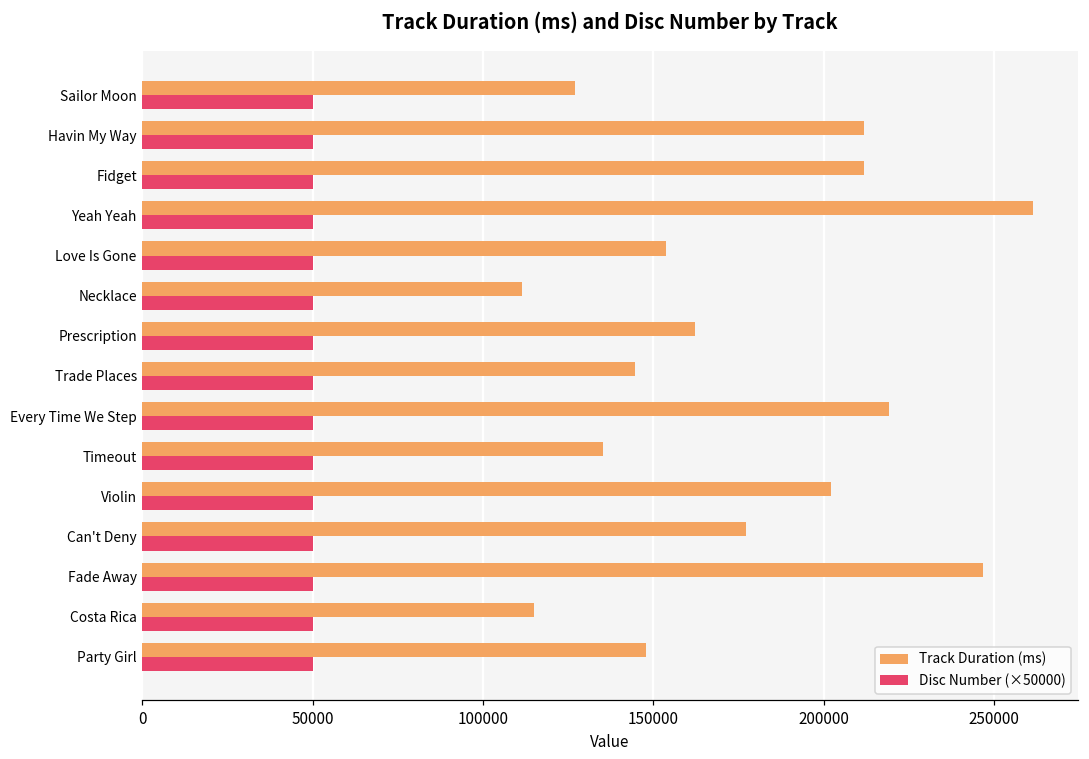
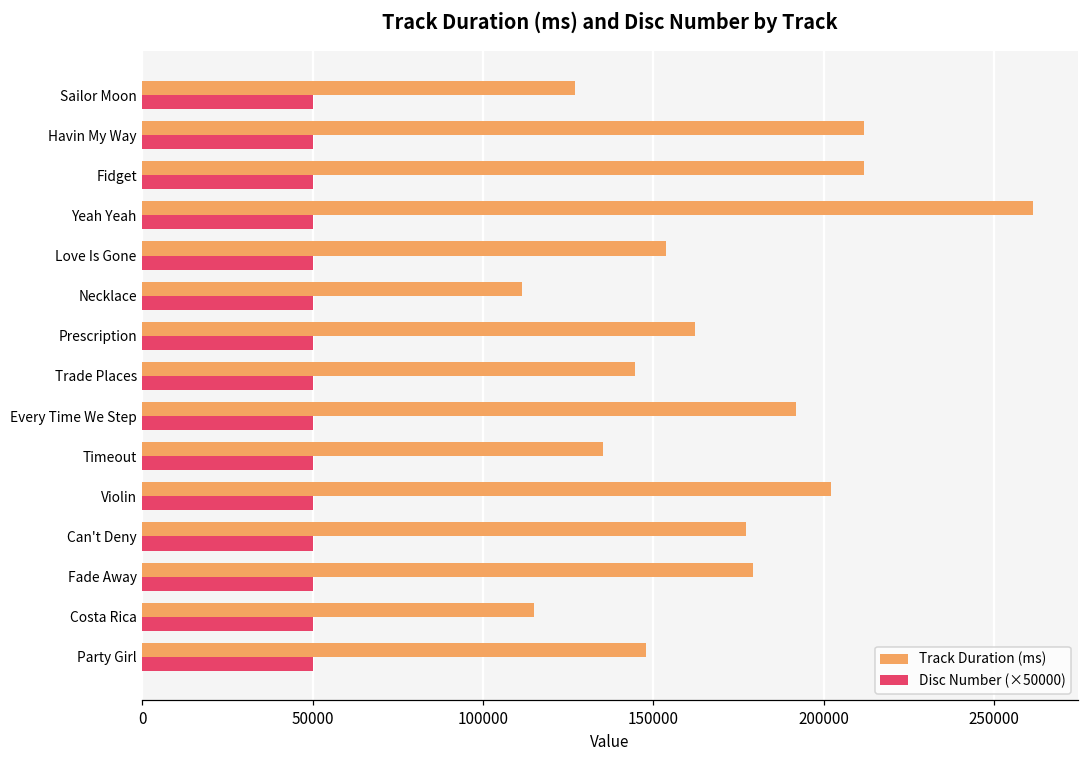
  {
    "Track Duration (ms)": {
      "Sailor Moon": 127000,
      "Havin My Way": 212000,
      "Fidget": 212000,
      "Yeah Yeah": 261000,
      "Love Is Gone": 154000,
      "Necklace": 111000,
      "Prescription": 162000,
      "Trade Places": 145000,
-     "Every Time We Step": 219000,
+     "Every Time We Step": 192000,
      "Timeout": 135000,
      "Violin": 202000,
      "Can't Deny": 177000,
-     "Fade Away": 247000,
+     "Fade Away": 179000,
      "Costa Rica": 115000,
      "Party Girl": 148000
    },
    "Disc Number (×50000)": {
      "Sailor Moon": 50000,
      "Havin My Way": 50000,
      "Fidget": 50000,
      "Yeah Yeah": 50000,
      "Love Is Gone": 50000,
      "Necklace": 50000,
      "Prescription": 50000,
      "Trade Places": 50000,
      "Every Time We Step": 50000,
      "Timeout": 50000,
      "Violin": 50000,
      "Can't Deny": 50000,
      "Fade Away": 50000,
      "Costa Rica": 50000,
      "Party Girl": 50000
    }
  }
